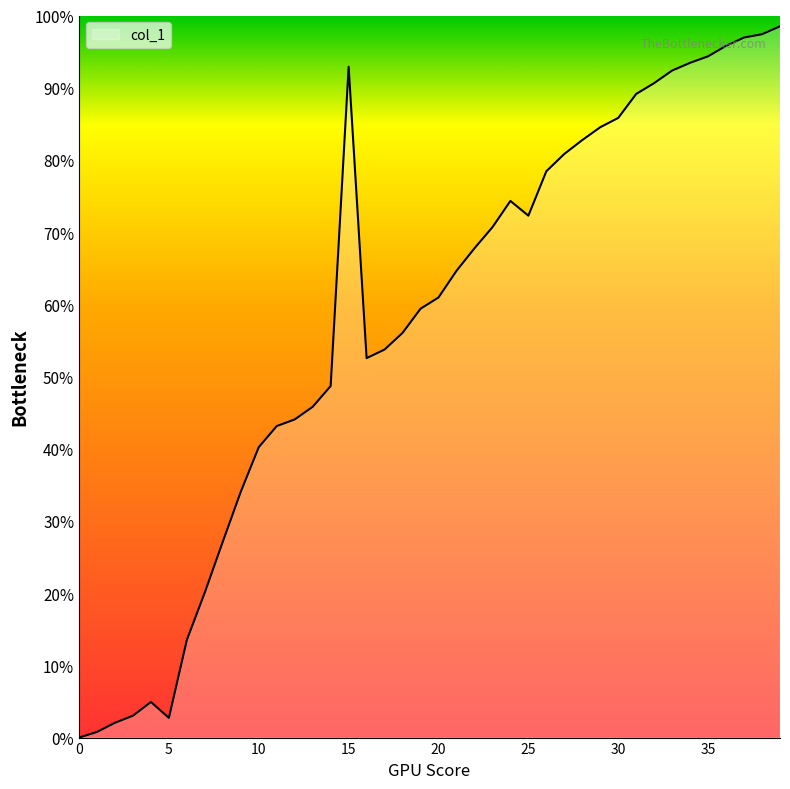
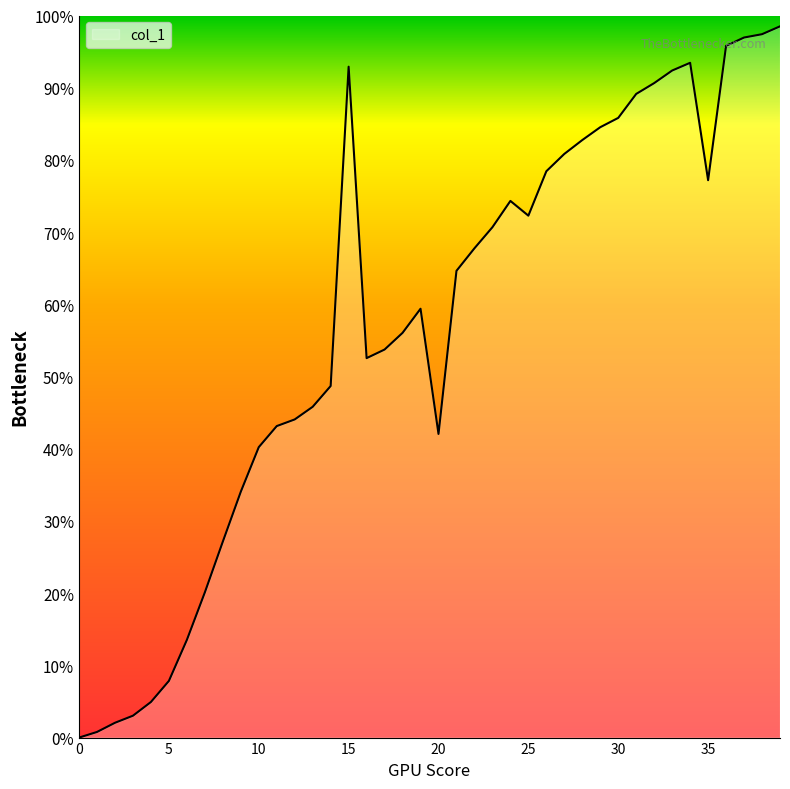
  {
    "0": "0%",
-   "5": "3%",
+   "5": "8%",
    "10": "40%",
    "15": "93%",
-   "20": "61%",
+   "20": "42%",
    "25": "72%",
    "30": "86%",
-   "35": "94%"
+   "35": "77%"
  }
